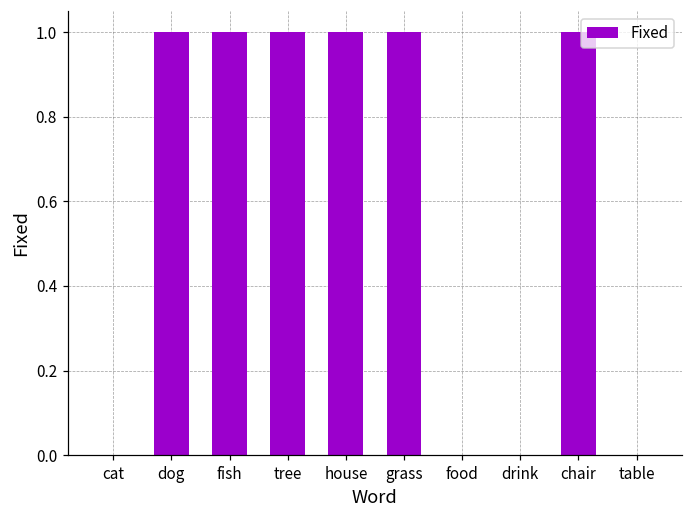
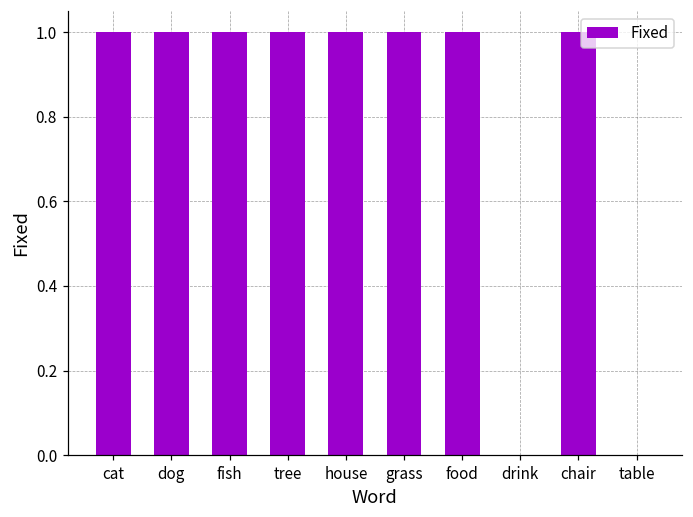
  {
-   "cat": 0,
+   "cat": 1,
    "dog": 1,
    "fish": 1,
    "tree": 1,
    "house": 1,
    "grass": 1,
-   "food": 0,
+   "food": 1,
    "drink": 0,
    "chair": 1,
    "table": 0
  }
